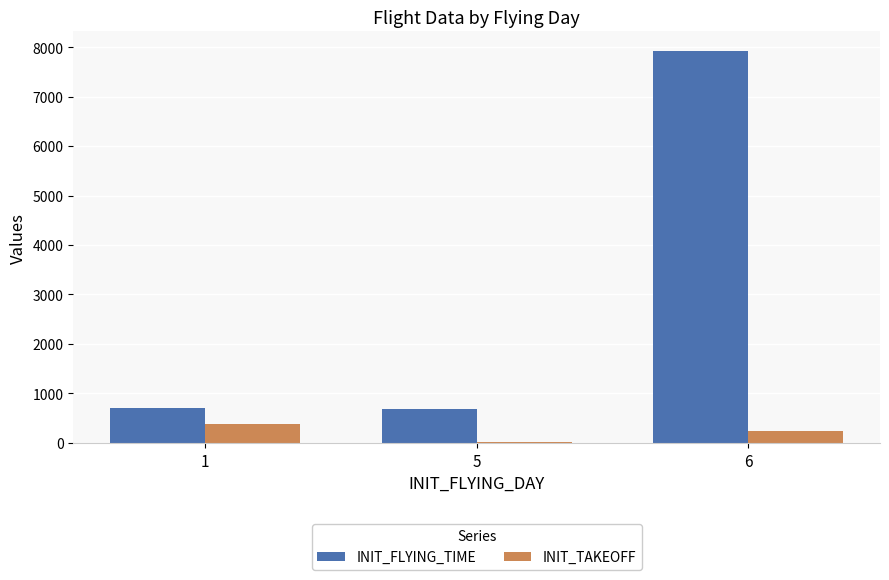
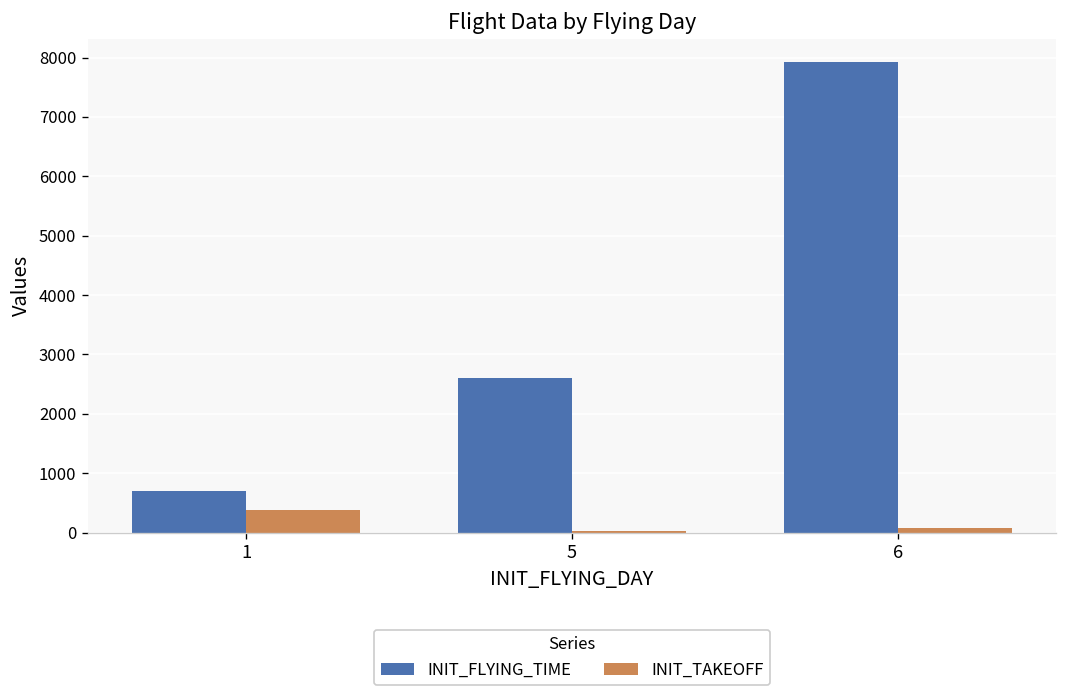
  {
    "INIT_FLYING_TIME": {
      "1": 700,
-     "5": 700,
+     "5": 2600,
      "6": 7900
    },
    "INIT_TAKEOFF": {
      "1": 400,
-     "6": 200
+     "6": 100
    }
  }
